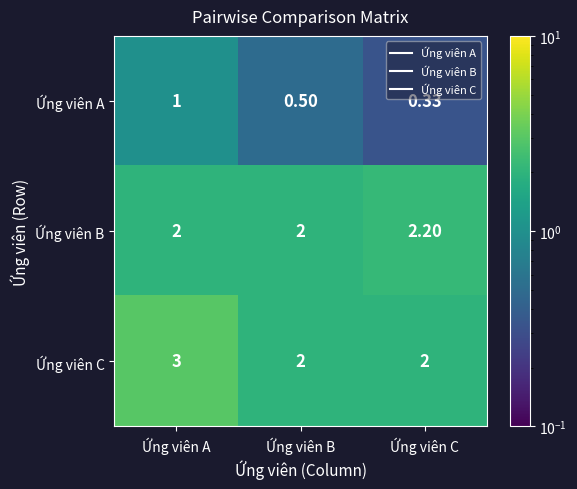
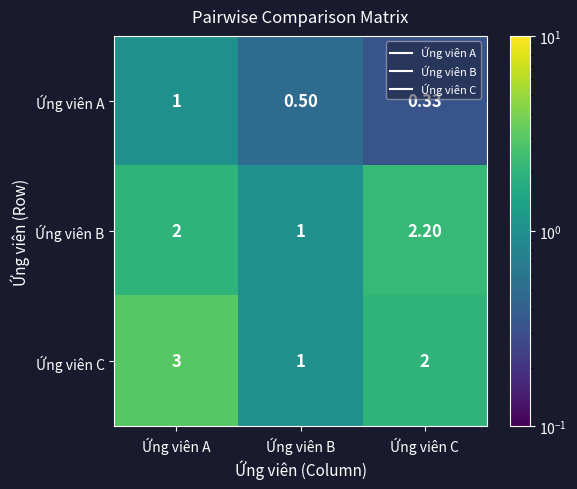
  {
    "Ứng viên A": {
      "Ứng viên A": 1,
      "Ứng viên B": 0.50
    },
    "Ứng viên B": {
      "Ứng viên A": 2,
-     "Ứng viên B": 2,
+     "Ứng viên B": 1,
      "Ứng viên C": 2.20
    },
    "Ứng viên C": {
      "Ứng viên A": 3,
-     "Ứng viên B": 2,
+     "Ứng viên B": 1,
      "Ứng viên C": 2
    }
  }
